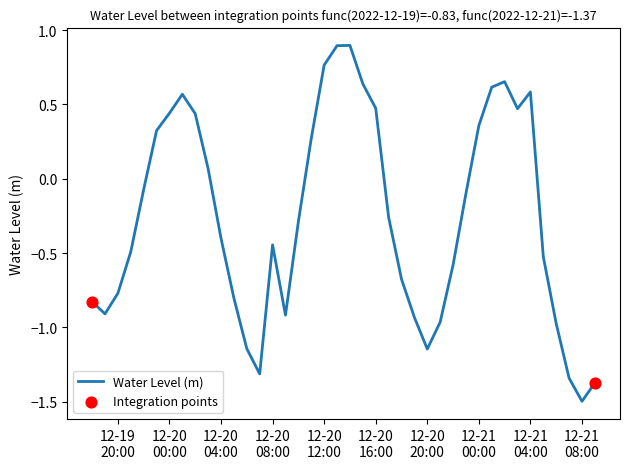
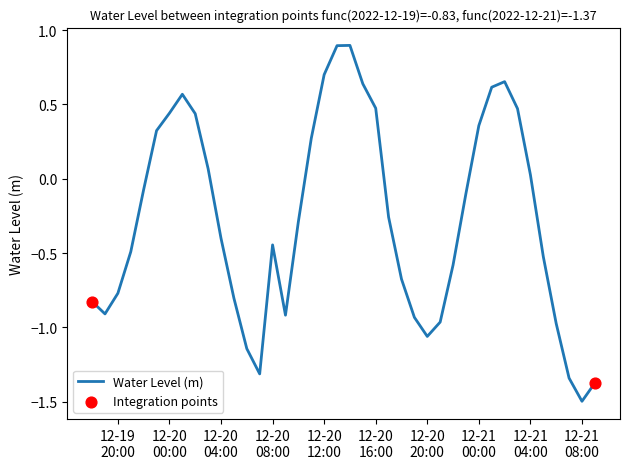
  {
    "Water Level (m)": {
      "12-19 20:00": -0.77,
      "12-20 00:00": 0.44,
      "12-20 04:00": -0.40,
      "12-20 08:00": -0.44,
-     "12-20 12:00": 0.76,
+     "12-20 12:00": 0.70,
      "12-20 16:00": 0.47,
-     "12-20 20:00": -1.15,
+     "12-20 20:00": -1.06,
      "12-21 00:00": 0.36,
-     "12-21 04:00": 0.58,
+     "12-21 04:00": 0.03,
      "12-21 08:00": -1.50
    }
  }
